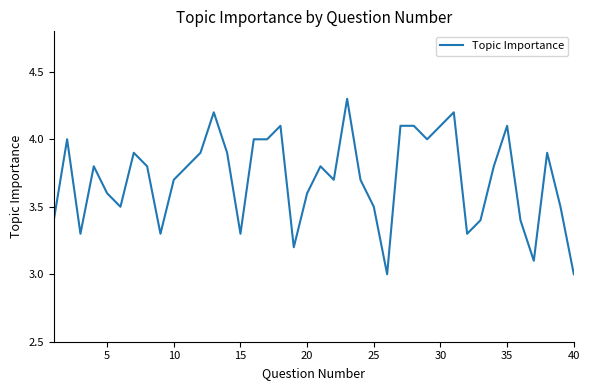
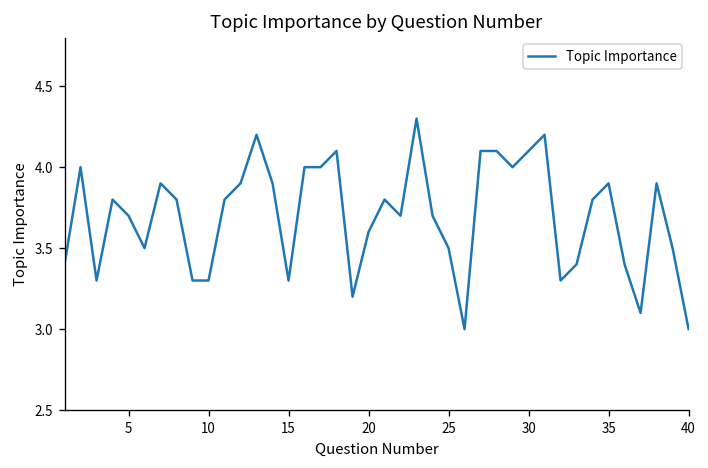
  {
-   "5": 3.6,
-   "10": 3.7,
+   "5": 3.7,
+   "10": 3.3,
    "15": 3.3,
    "20": 3.6,
    "25": 3.5,
    "30": 4.1,
-   "35": 4.1,
+   "35": 3.9,
    "40": 3.0
  }
